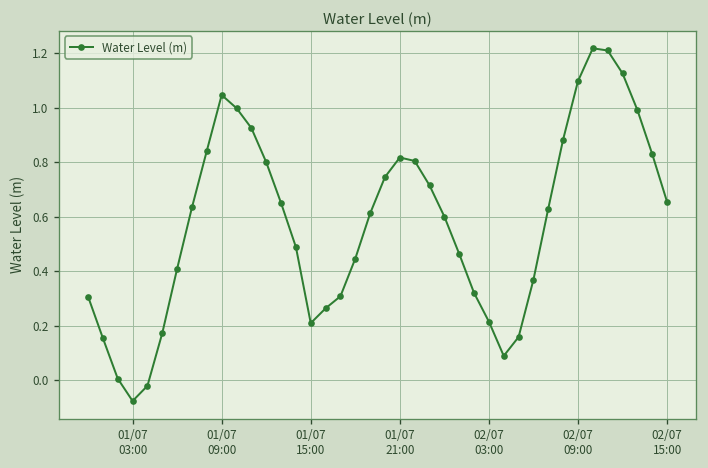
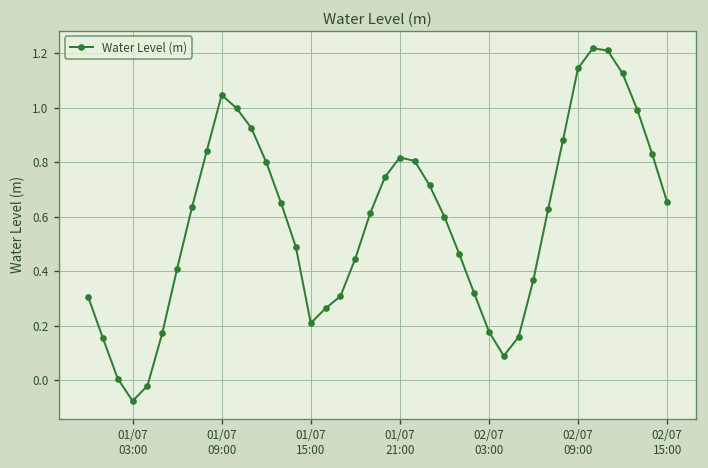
  {
    "01/07 03:00": -0.08,
    "01/07 09:00": 1.05,
    "01/07 15:00": 0.21,
    "01/07 21:00": 0.82,
-   "02/07 03:00": 0.22,
-   "02/07 09:00": 1.10,
+   "02/07 03:00": 0.18,
+   "02/07 09:00": 1.14,
    "02/07 15:00": 0.65
  }
